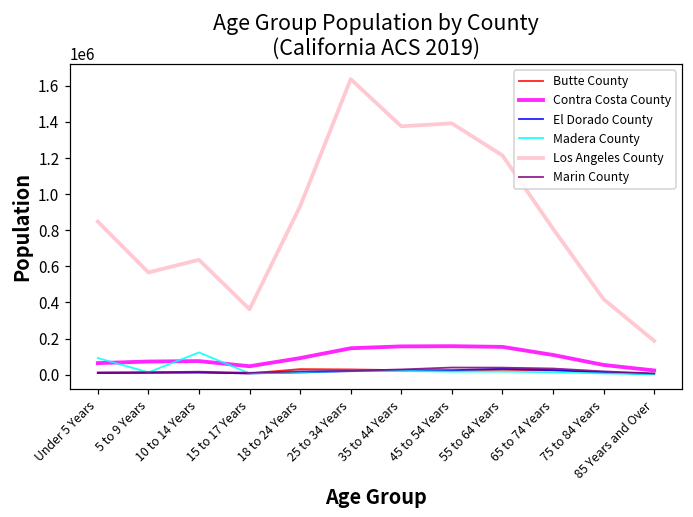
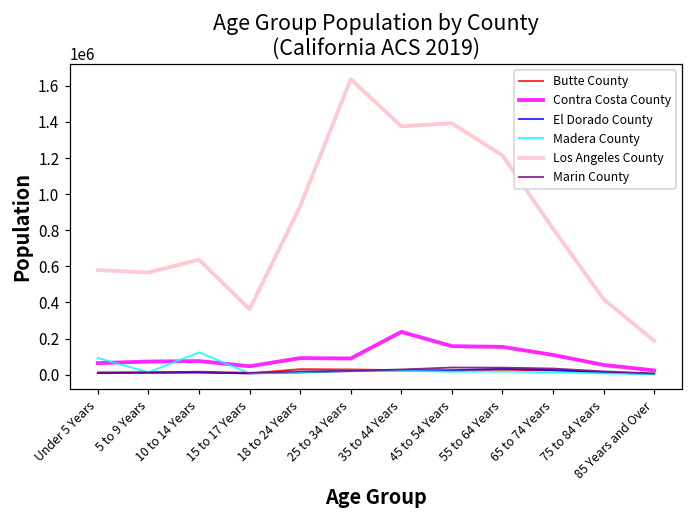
  {
    "Contra Costa County": {
      "Under 5 Years": 60000,
      "5 to 9 Years": 70000,
      "10 to 14 Years": 80000,
      "15 to 17 Years": 50000,
      "18 to 24 Years": 90000,
-     "25 to 34 Years": 150000,
-     "35 to 44 Years": 160000,
+     "25 to 34 Years": 90000,
+     "35 to 44 Years": 240000,
      "45 to 54 Years": 160000,
      "55 to 64 Years": 150000,
      "65 to 74 Years": 110000,
      "75 to 84 Years": 50000,
      "85 Years and Over": 20000
    },
    "Madera County": {
      "Under 5 Years": 90000,
      "10 to 14 Years": 120000
    },
    "Los Angeles County": {
-     "Under 5 Years": 850000,
+     "Under 5 Years": 580000,
      "5 to 9 Years": 570000,
      "10 to 14 Years": 640000,
      "15 to 17 Years": 360000,
      "18 to 24 Years": 930000,
      "25 to 34 Years": 1640000,
      "35 to 44 Years": 1380000,
      "45 to 54 Years": 1390000,
      "55 to 64 Years": 1210000,
      "65 to 74 Years": 810000,
      "75 to 84 Years": 420000,
      "85 Years and Over": 190000
    }
  }
